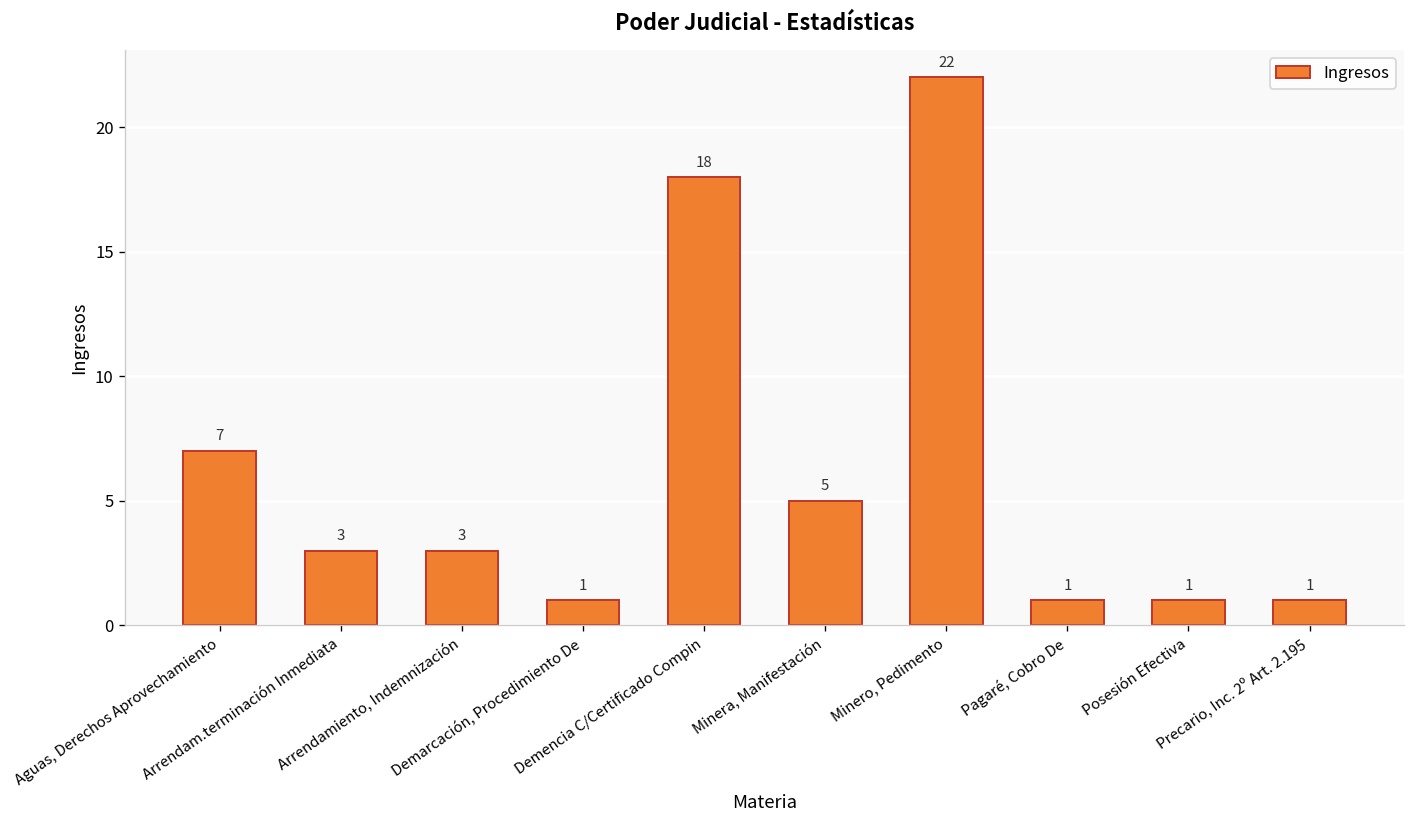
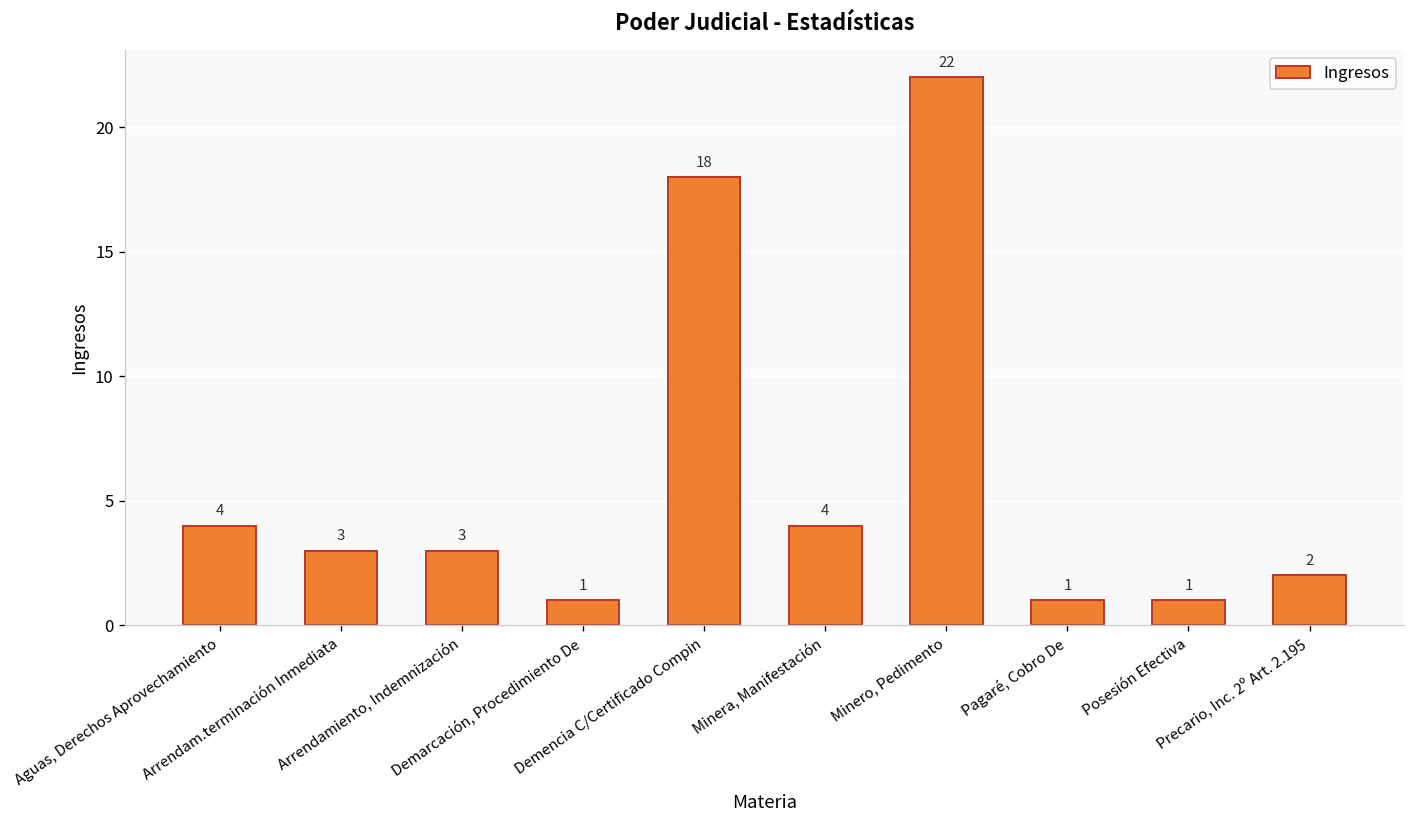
  {
-   "Aguas, Derechos Aprovechamiento": 7,
+   "Aguas, Derechos Aprovechamiento": 4,
    "Arrendam.terminación Inmediata": 3,
    "Arrendamiento, Indemnización": 3,
    "Demarcación, Procedimiento De": 1,
    "Demencia C/Certificado Compin": 18,
-   "Minera, Manifestación": 5,
+   "Minera, Manifestación": 4,
    "Minero, Pedimento": 22,
    "Pagaré, Cobro De": 1,
    "Posesión Efectiva": 1,
-   "Precario, Inc. 2º Art. 2.195": 1
+   "Precario, Inc. 2º Art. 2.195": 2
  }
